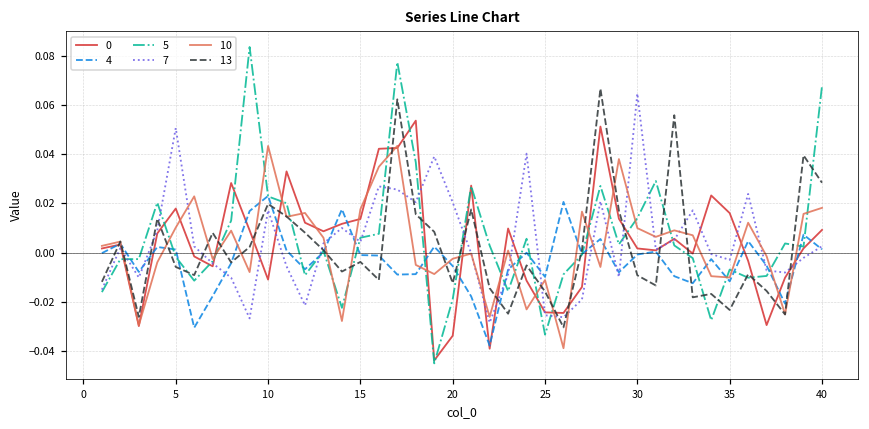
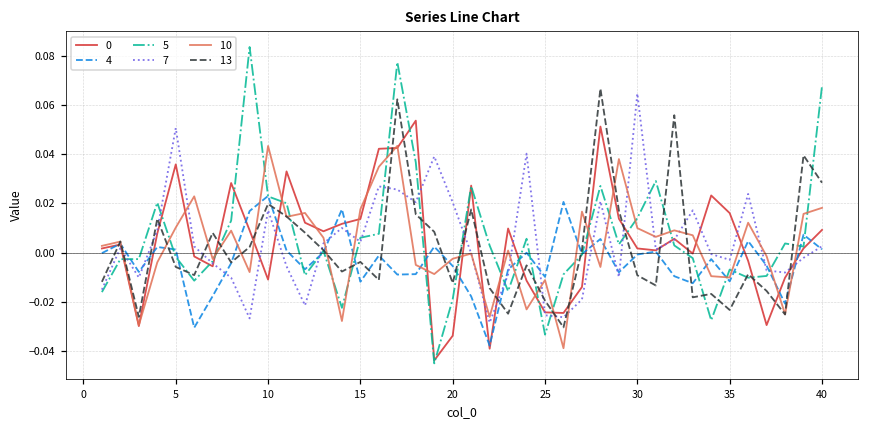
  {
    "0": {
-     "5": 0.018,
+     "5": 0.036,
      "10": -0.011,
      "15": 0.014,
      "20": -0.034,
      "25": -0.024,
      "30": 0.002,
      "35": 0.016,
      "40": 0.009
    },
    "4": {
      "5": 0.001,
-     "15": -0.001,
+     "15": -0.012,
      "20": -0.005,
      "25": -0.010,
      "30": -0.001,
      "35": -0.012,
      "40": 0.001
    },
    "5": {
      "5": -0.002,
      "15": 0.006,
      "20": -0.019,
      "25": -0.033,
      "30": 0.014,
      "35": -0.007,
      "40": 0.068
    },
    "7": {
      "5": 0.051,
      "10": 0.017,
      "15": 0.004,
      "20": 0.020,
      "25": -0.025,
      "30": 0.065,
      "35": -0.003,
      "40": 0.003
    },
    "10": {
      "5": 0.010,
      "10": 0.043,
      "15": 0.018,
      "20": -0.002,
      "25": -0.011,
      "30": 0.010,
      "35": -0.010,
      "40": 0.018
    },
    "13": {
      "5": -0.006,
      "10": 0.020,
      "15": -0.004,
      "20": -0.012,
-     "25": -0.016,
+     "25": -0.019,
      "30": -0.009,
      "35": -0.023,
      "40": 0.028
    }
  }
